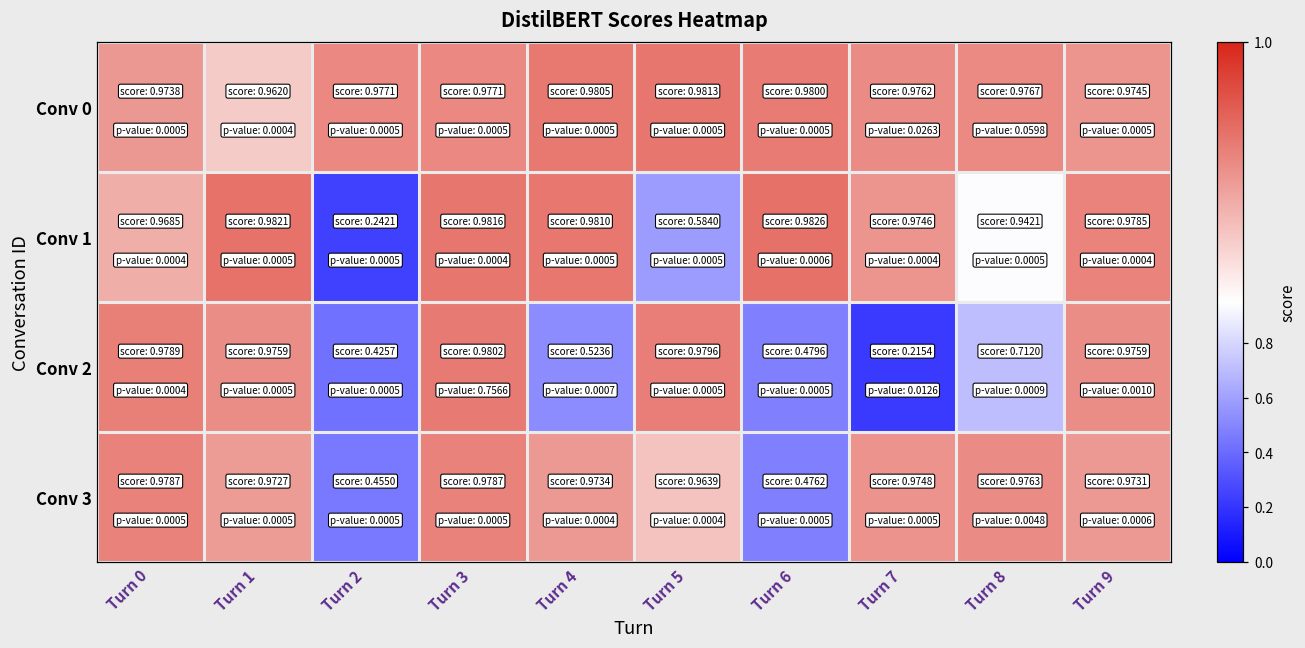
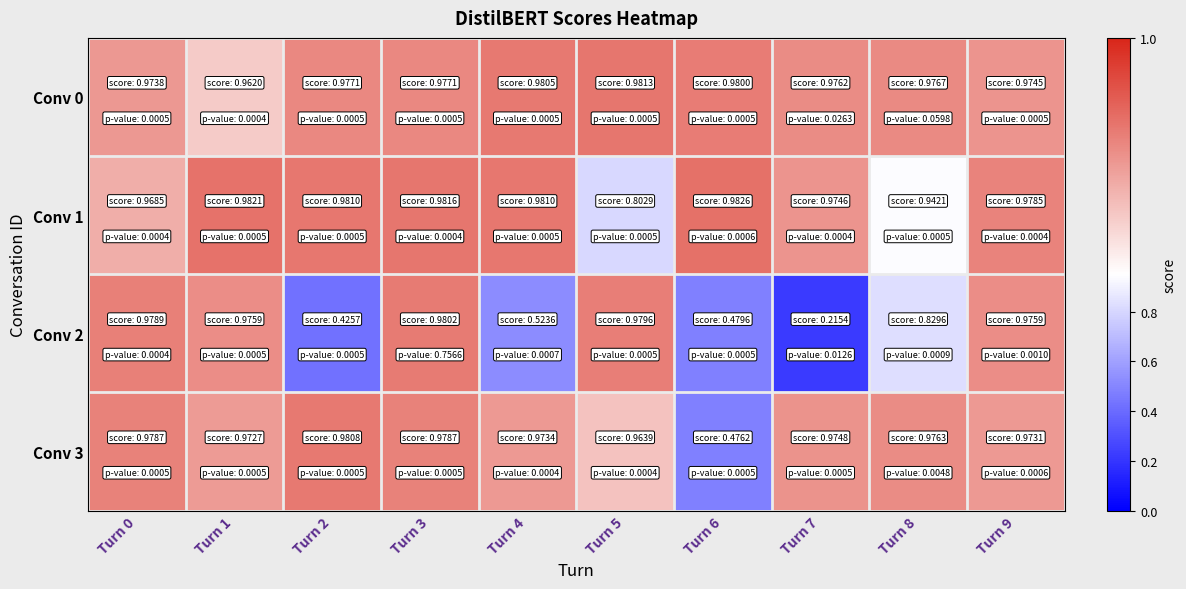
  {
    "Conv 1": {
-     "Turn 2": 0.2421,
-     "Turn 5": 0.5840
+     "Turn 2": 0.9810,
+     "Turn 5": 0.8029
    },
    "Conv 2": {
-     "Turn 8": 0.7120
+     "Turn 8": 0.8296
    },
    "Conv 3": {
-     "Turn 2": 0.4550
+     "Turn 2": 0.9808
    }
  }
